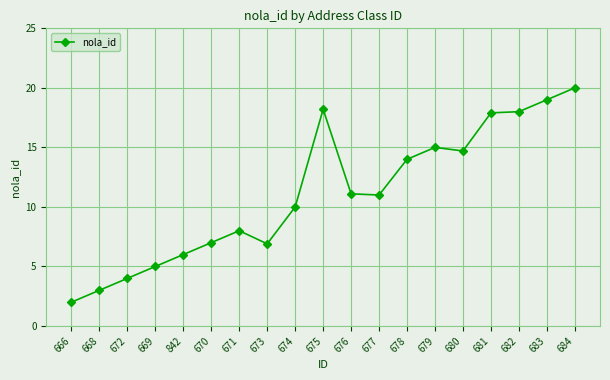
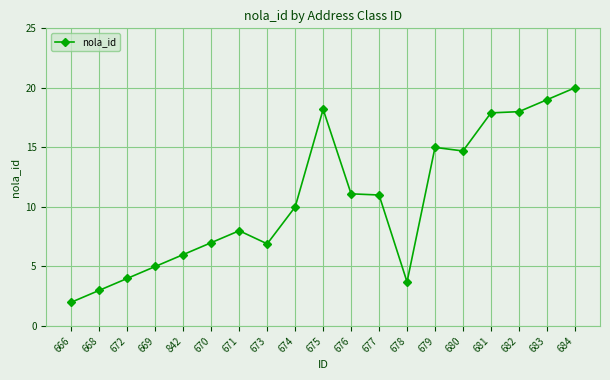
  {
    "666": 2.0,
    "668": 3.0,
    "672": 4.0,
    "669": 5.0,
    "842": 6.0,
    "670": 7.0,
    "671": 8.0,
    "673": 6.9,
    "674": 10.0,
    "675": 18.2,
    "676": 11.1,
    "677": 11.0,
-   "678": 14.0,
+   "678": 3.7,
    "679": 15.0,
    "680": 14.7,
    "681": 17.9,
    "682": 18.0,
    "683": 19.0,
    "684": 20.0
  }
